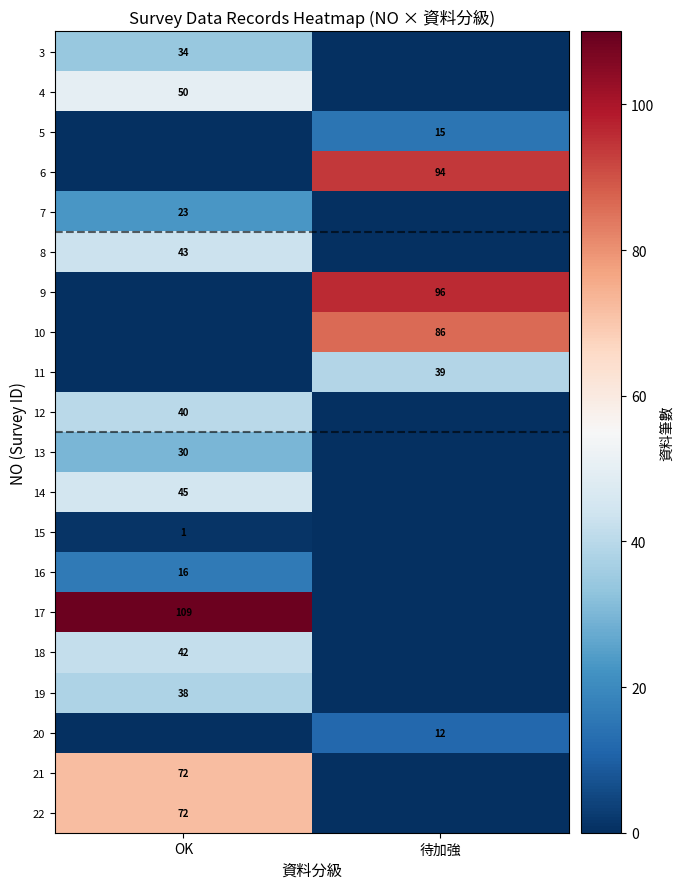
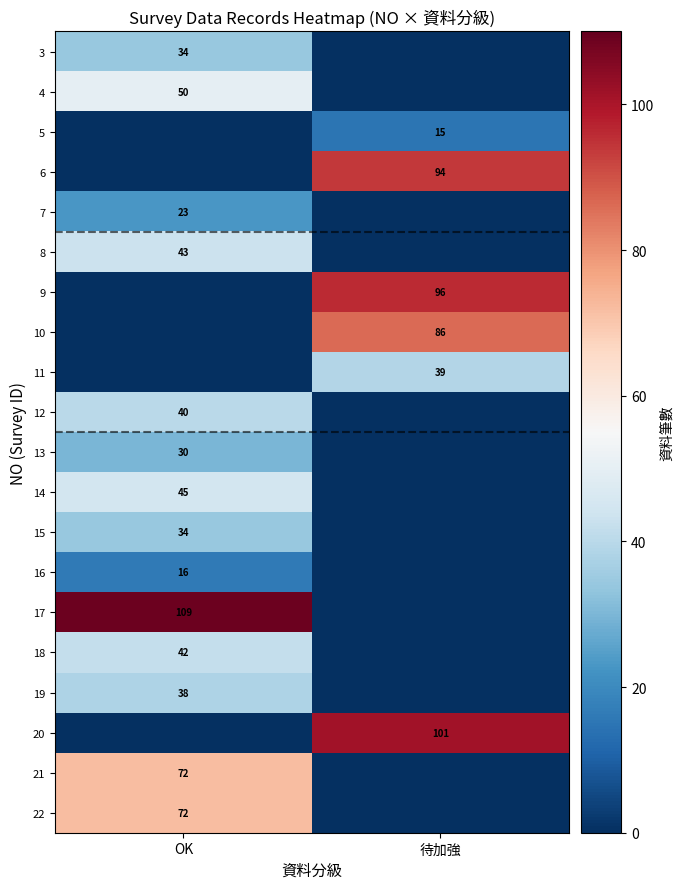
  {
    "3": {
      "OK": 34
    },
    "4": {
      "OK": 50
    },
    "5": {
      "待加強": 15
    },
    "6": {
      "待加強": 94
    },
    "7": {
      "OK": 23
    },
    "8": {
      "OK": 43
    },
    "9": {
      "待加強": 96
    },
    "10": {
      "待加強": 86
    },
    "11": {
      "待加強": 39
    },
    "12": {
      "OK": 40
    },
    "13": {
      "OK": 30
    },
    "14": {
      "OK": 45
    },
    "15": {
-     "OK": 1
+     "OK": 34
    },
    "16": {
      "OK": 16
    },
    "17": {
      "OK": 109
    },
    "18": {
      "OK": 42
    },
    "19": {
      "OK": 38
    },
    "20": {
-     "待加強": 12
+     "待加強": 101
    },
    "21": {
      "OK": 72
    },
    "22": {
      "OK": 72
    }
  }
